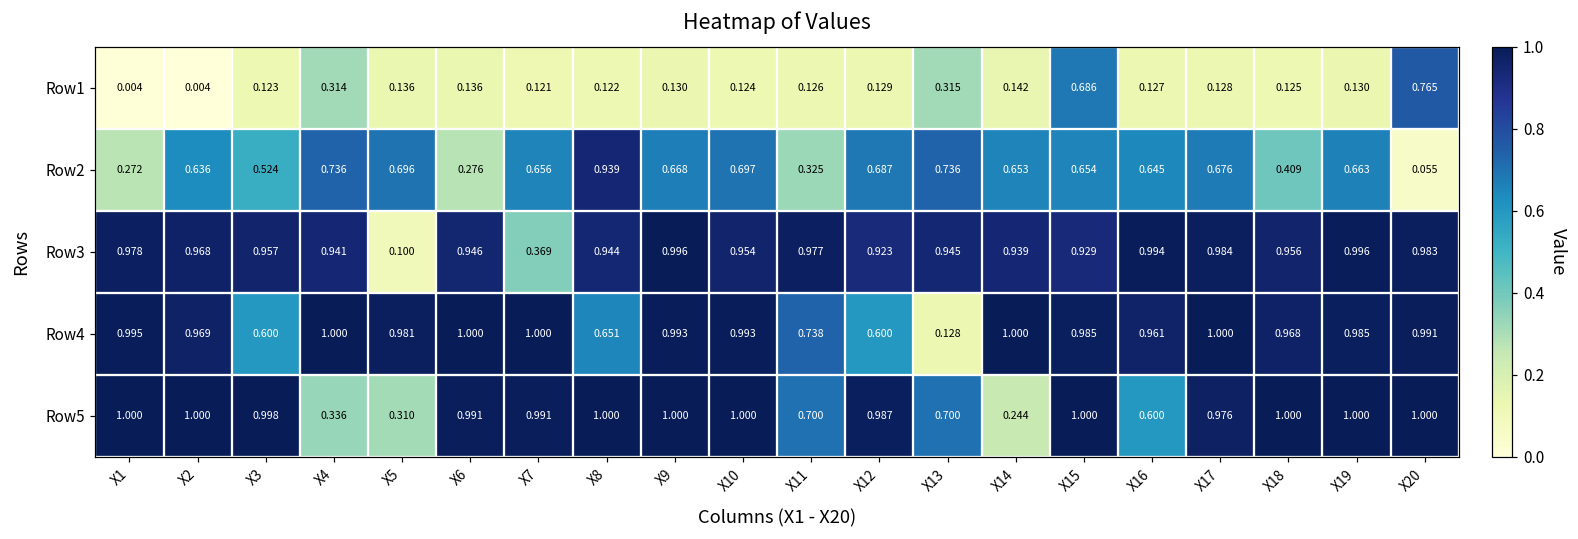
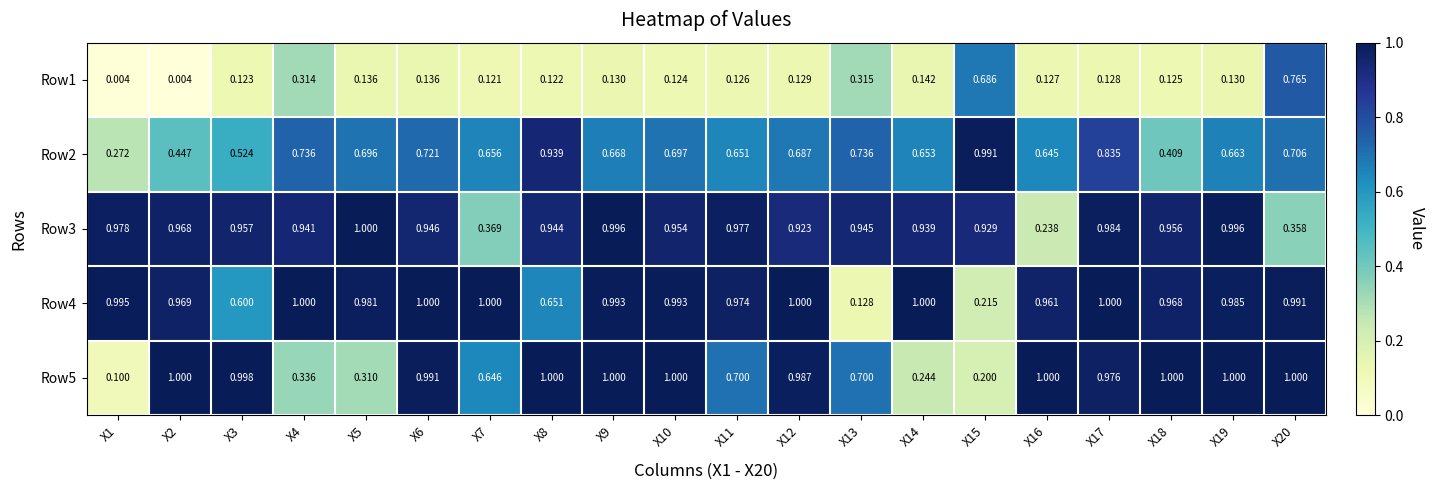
  {
    "Row1": {
      "X1": 0.004,
      "X2": 0.004,
      "X3": 0.123,
      "X4": 0.314,
      "X5": 0.136,
      "X6": 0.136,
      "X7": 0.121,
      "X8": 0.122,
      "X9": 0.130,
      "X10": 0.124,
      "X11": 0.126,
      "X12": 0.129,
      "X13": 0.315,
      "X14": 0.142,
      "X15": 0.686,
      "X16": 0.127,
      "X17": 0.128,
      "X18": 0.125,
      "X19": 0.130,
      "X20": 0.765
    },
    "Row2": {
      "X1": 0.272,
-     "X2": 0.636,
+     "X2": 0.447,
      "X3": 0.524,
      "X4": 0.736,
      "X5": 0.696,
-     "X6": 0.276,
+     "X6": 0.721,
      "X7": 0.656,
      "X8": 0.939,
      "X9": 0.668,
      "X10": 0.697,
-     "X11": 0.325,
+     "X11": 0.651,
      "X12": 0.687,
      "X13": 0.736,
      "X14": 0.653,
-     "X15": 0.654,
+     "X15": 0.991,
      "X16": 0.645,
-     "X17": 0.676,
+     "X17": 0.835,
      "X18": 0.409,
      "X19": 0.663,
-     "X20": 0.055
+     "X20": 0.706
    },
    "Row3": {
      "X1": 0.978,
      "X2": 0.968,
      "X3": 0.957,
      "X4": 0.941,
-     "X5": 0.100,
+     "X5": 1.000,
      "X6": 0.946,
      "X7": 0.369,
      "X8": 0.944,
      "X9": 0.996,
      "X10": 0.954,
      "X11": 0.977,
      "X12": 0.923,
      "X13": 0.945,
      "X14": 0.939,
      "X15": 0.929,
-     "X16": 0.994,
+     "X16": 0.238,
      "X17": 0.984,
      "X18": 0.956,
      "X19": 0.996,
-     "X20": 0.983
+     "X20": 0.358
    },
    "Row4": {
      "X1": 0.995,
      "X2": 0.969,
      "X3": 0.600,
      "X4": 1.000,
      "X5": 0.981,
      "X6": 1.000,
      "X7": 1.000,
      "X8": 0.651,
      "X9": 0.993,
      "X10": 0.993,
-     "X11": 0.738,
-     "X12": 0.600,
+     "X11": 0.974,
+     "X12": 1.000,
      "X13": 0.128,
      "X14": 1.000,
-     "X15": 0.985,
+     "X15": 0.215,
      "X16": 0.961,
      "X17": 1.000,
      "X18": 0.968,
      "X19": 0.985,
      "X20": 0.991
    },
    "Row5": {
-     "X1": 1.000,
+     "X1": 0.100,
      "X2": 1.000,
      "X3": 0.998,
      "X4": 0.336,
      "X5": 0.310,
      "X6": 0.991,
-     "X7": 0.991,
+     "X7": 0.646,
      "X8": 1.000,
      "X9": 1.000,
      "X10": 1.000,
      "X11": 0.700,
      "X12": 0.987,
      "X13": 0.700,
      "X14": 0.244,
-     "X15": 1.000,
-     "X16": 0.600,
+     "X15": 0.200,
+     "X16": 1.000,
      "X17": 0.976,
      "X18": 1.000,
      "X19": 1.000,
      "X20": 1.000
    }
  }
